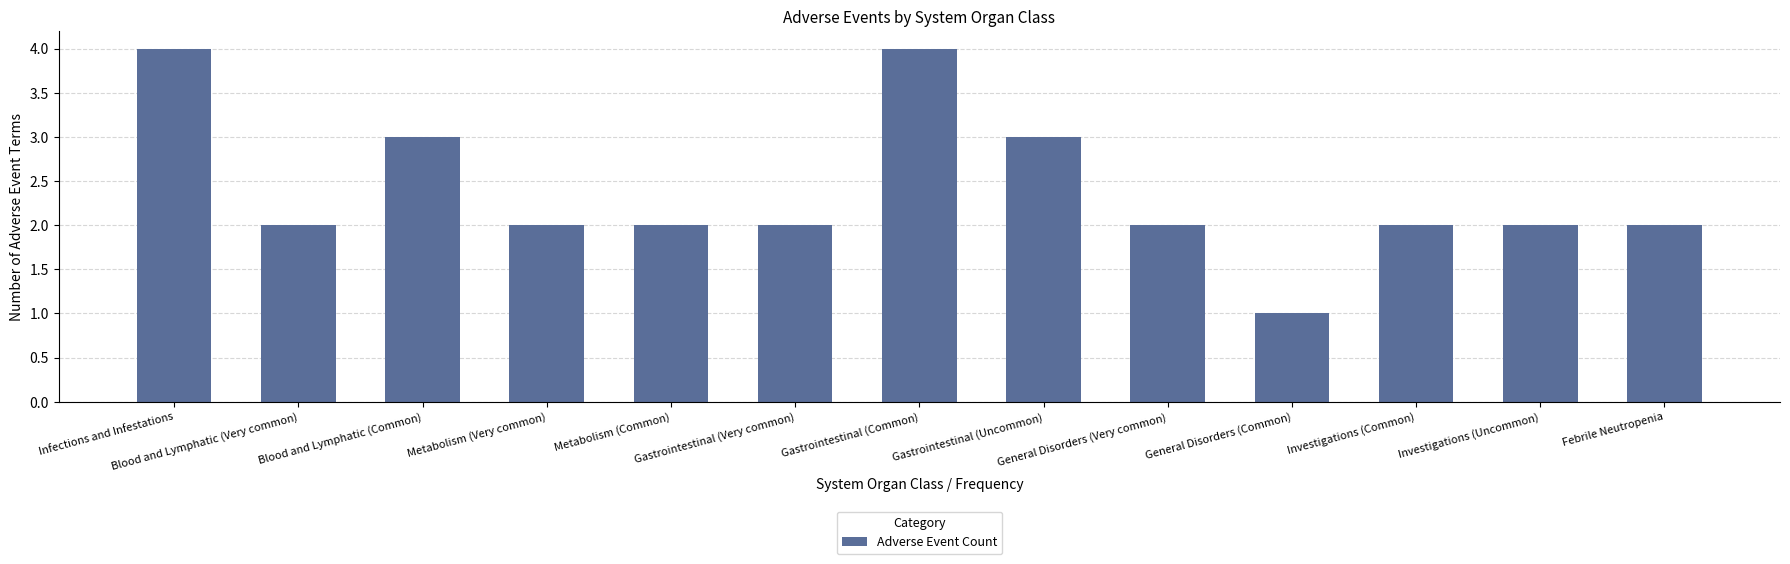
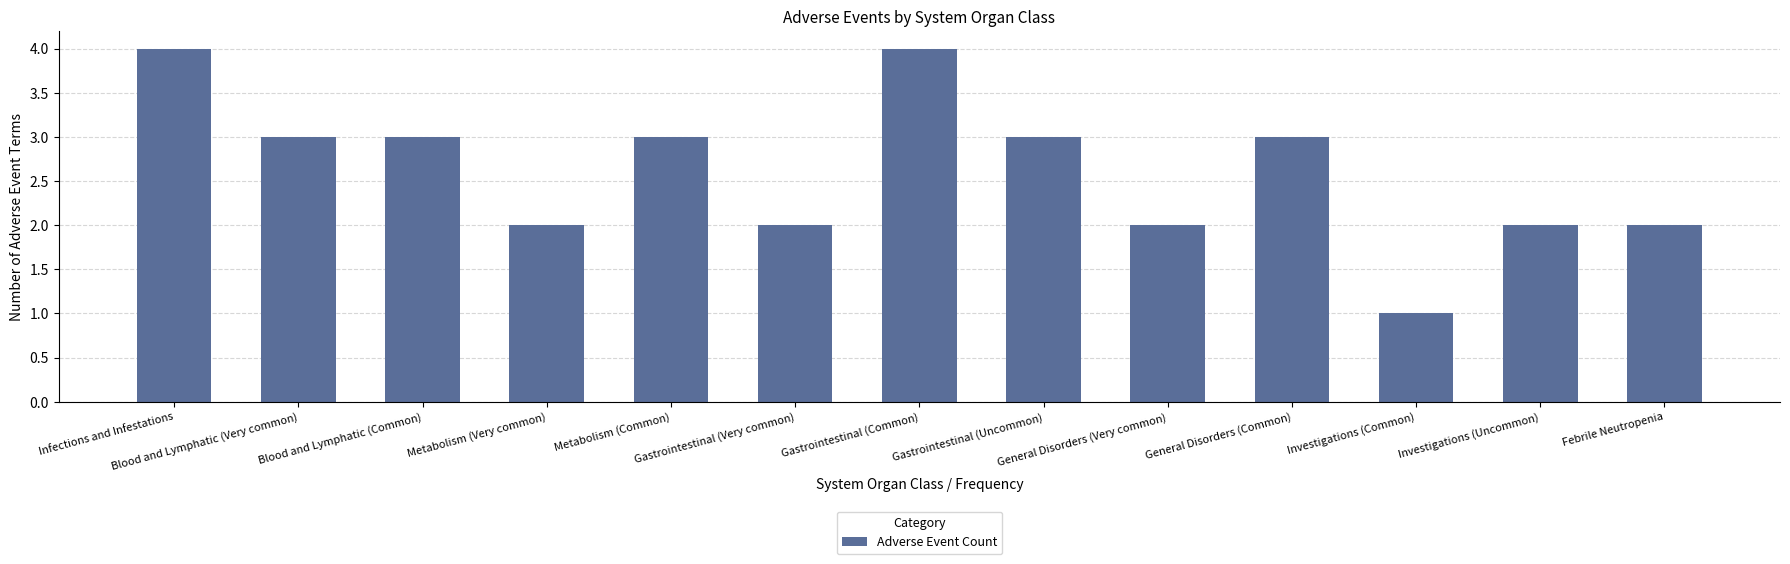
  {
    "Infections and Infestations": 4,
-   "Blood and Lymphatic (Very common)": 2,
+   "Blood and Lymphatic (Very common)": 3,
    "Blood and Lymphatic (Common)": 3,
    "Metabolism (Very common)": 2,
-   "Metabolism (Common)": 2,
+   "Metabolism (Common)": 3,
    "Gastrointestinal (Very common)": 2,
    "Gastrointestinal (Common)": 4,
    "Gastrointestinal (Uncommon)": 3,
    "General Disorders (Very common)": 2,
-   "General Disorders (Common)": 1,
-   "Investigations (Common)": 2,
+   "General Disorders (Common)": 3,
+   "Investigations (Common)": 1,
    "Investigations (Uncommon)": 2,
    "Febrile Neutropenia": 2
  }
